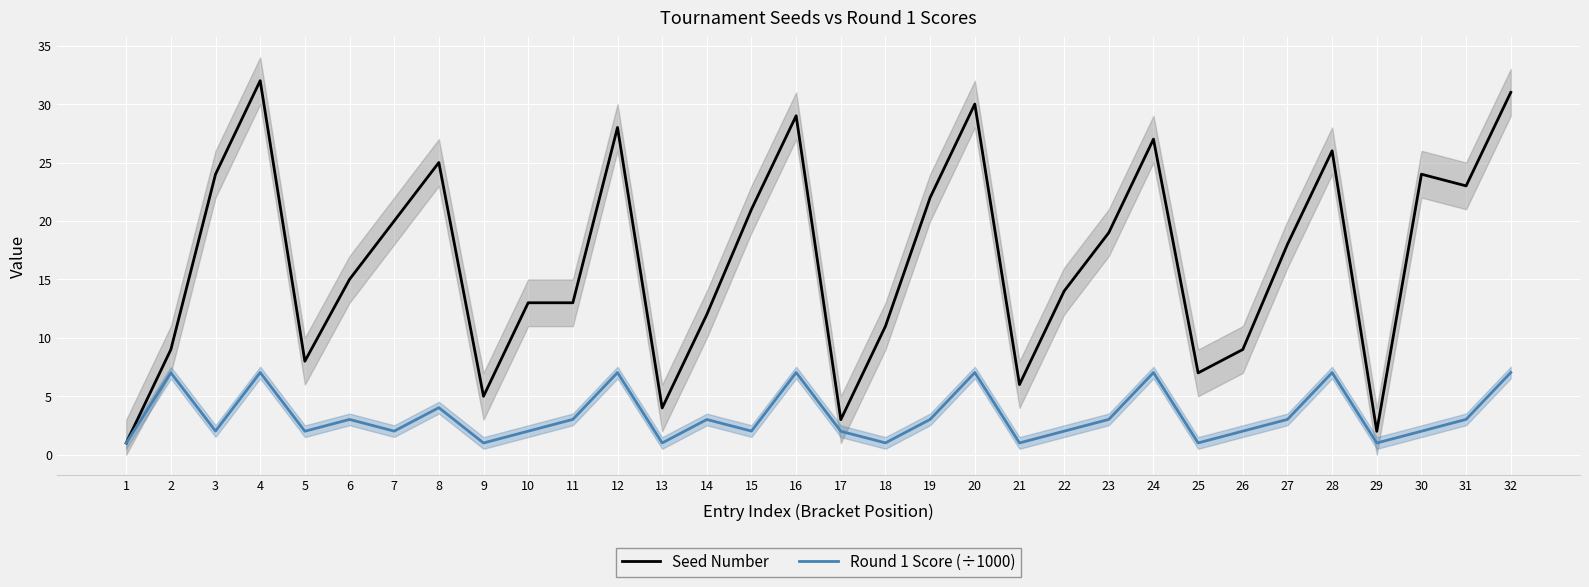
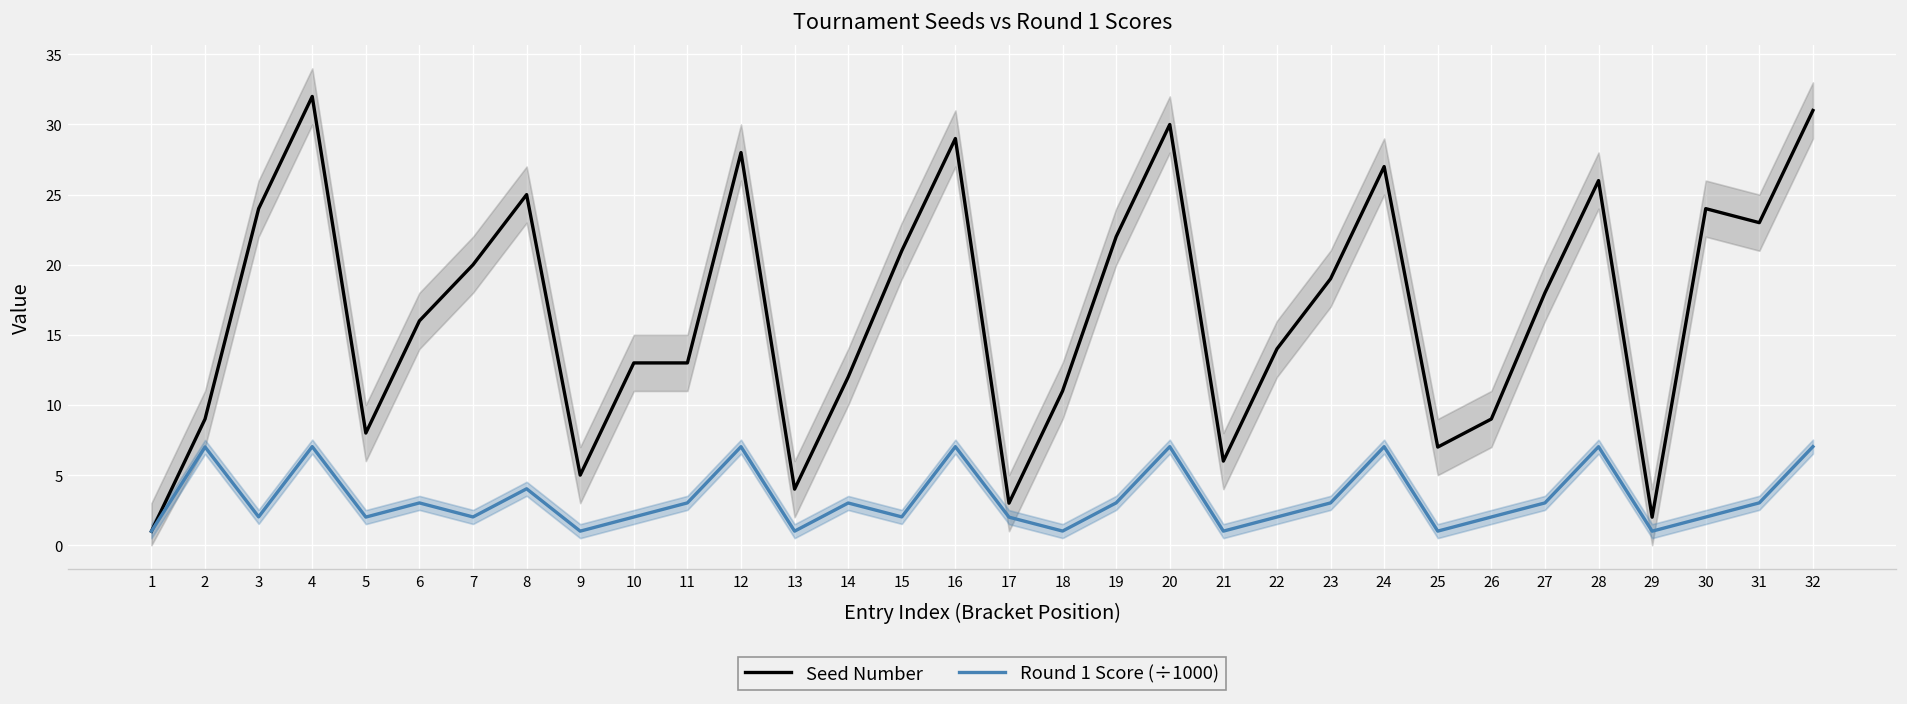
  {
    "Seed Number": {
      "2": 9,
      "3": 24,
      "4": 32,
      "5": 8,
-     "6": 15,
+     "6": 16,
      "7": 20,
      "8": 25,
      "9": 5,
      "10": 13,
      "11": 13,
      "12": 28,
      "13": 4,
      "14": 12,
      "15": 21,
      "16": 29,
      "17": 3,
      "18": 11,
      "19": 22,
      "20": 30,
      "21": 6,
      "22": 14,
      "23": 19,
      "24": 27,
      "25": 7,
      "26": 9,
      "27": 18,
      "28": 26,
      "29": 2,
      "30": 24,
      "31": 23,
      "32": 31
    }
  }
